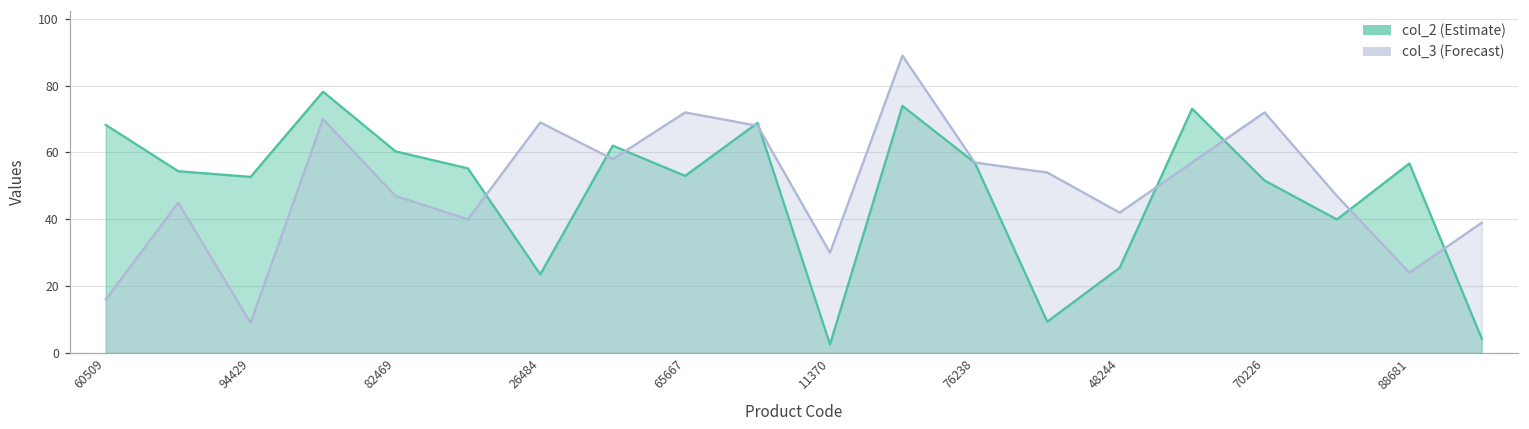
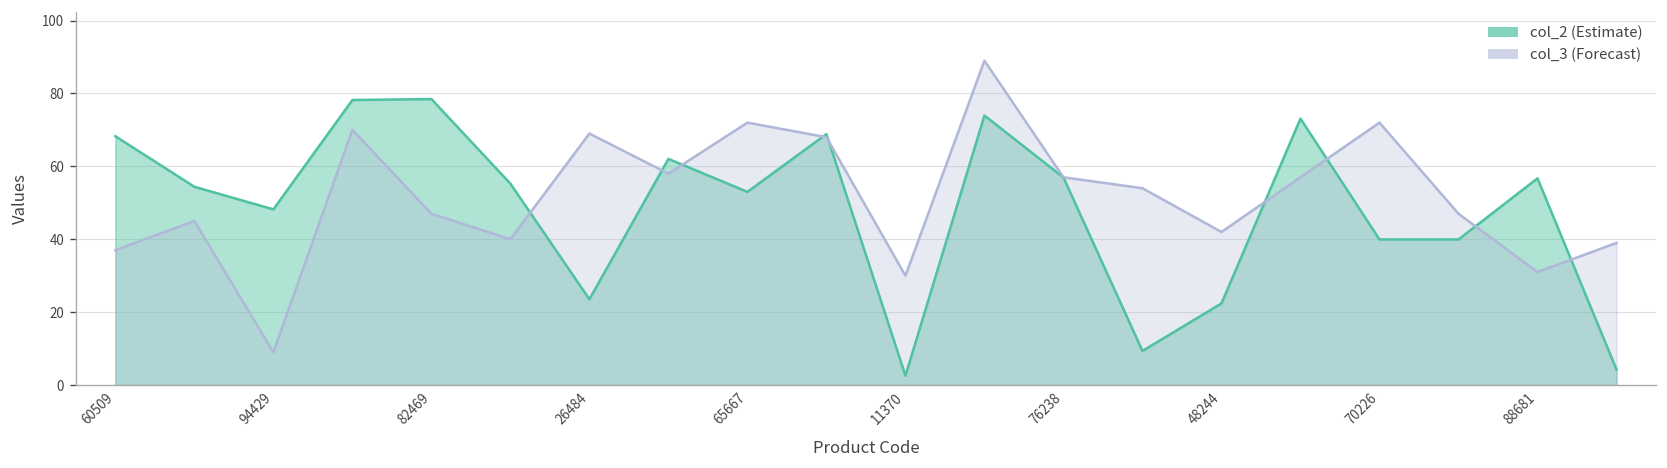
  {
    "col_2 (Estimate)": {
      "60509": 68,
-     "94429": 53,
-     "82469": 60,
+     "94429": 48,
+     "82469": 78,
      "26484": 24,
      "65667": 53,
      "11370": 3,
-     "48244": 26,
-     "70226": 52,
+     "48244": 22,
+     "70226": 40,
      "88681": 57
    },
    "col_3 (Forecast)": {
-     "60509": 16,
+     "60509": 37,
      "94429": 9,
      "82469": 47,
      "26484": 69,
      "65667": 72,
      "11370": 30,
      "48244": 42,
      "70226": 72,
-     "88681": 24
+     "88681": 31
    }
  }
